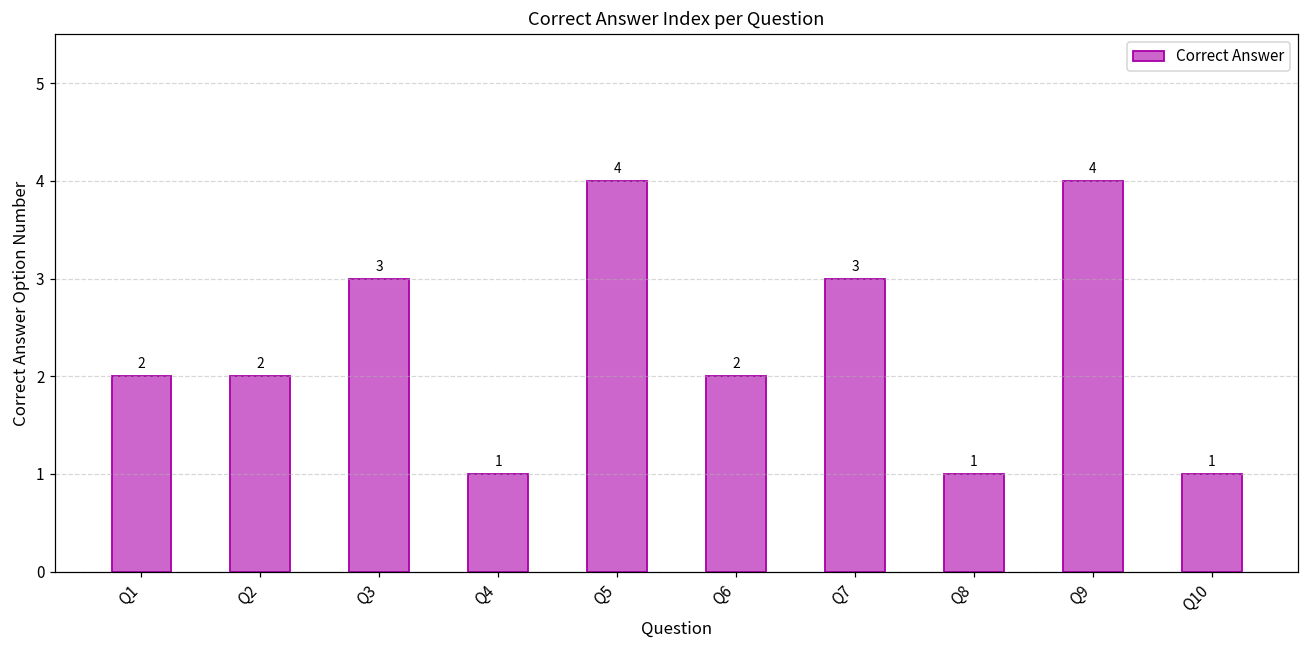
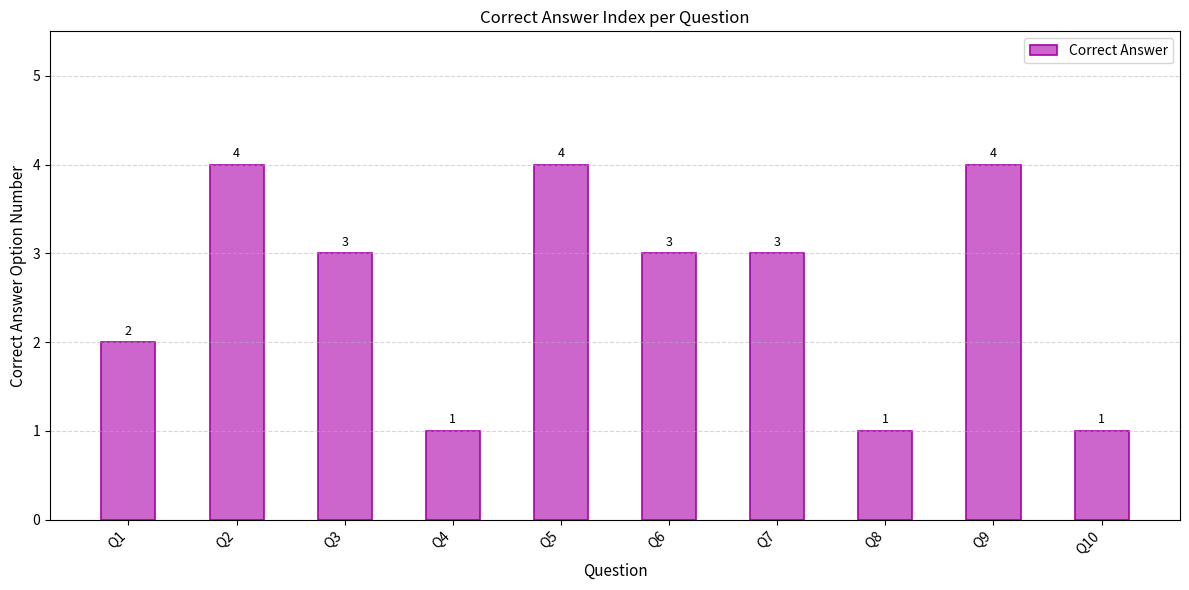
  {
    "Q1": 2,
-   "Q2": 2,
+   "Q2": 4,
    "Q3": 3,
    "Q4": 1,
    "Q5": 4,
-   "Q6": 2,
+   "Q6": 3,
    "Q7": 3,
    "Q8": 1,
    "Q9": 4,
    "Q10": 1
  }
